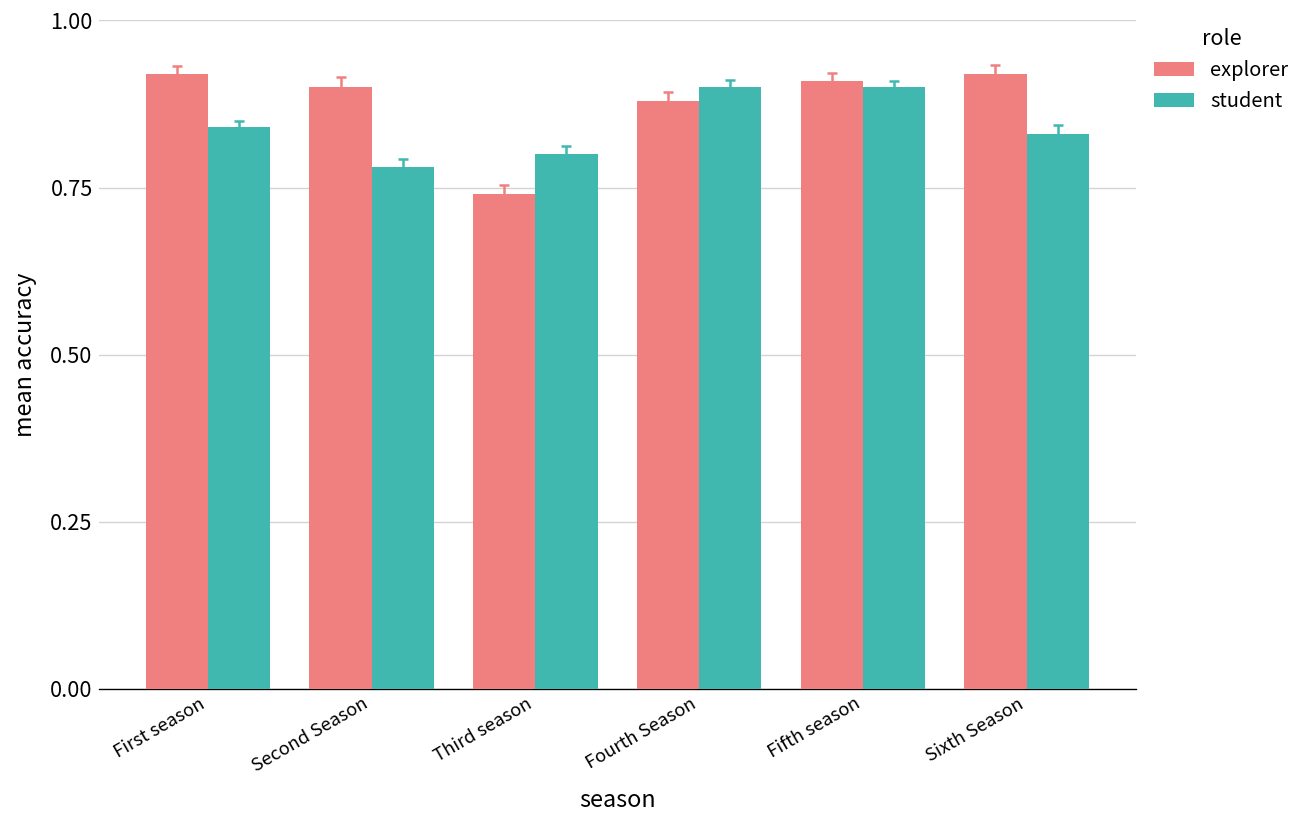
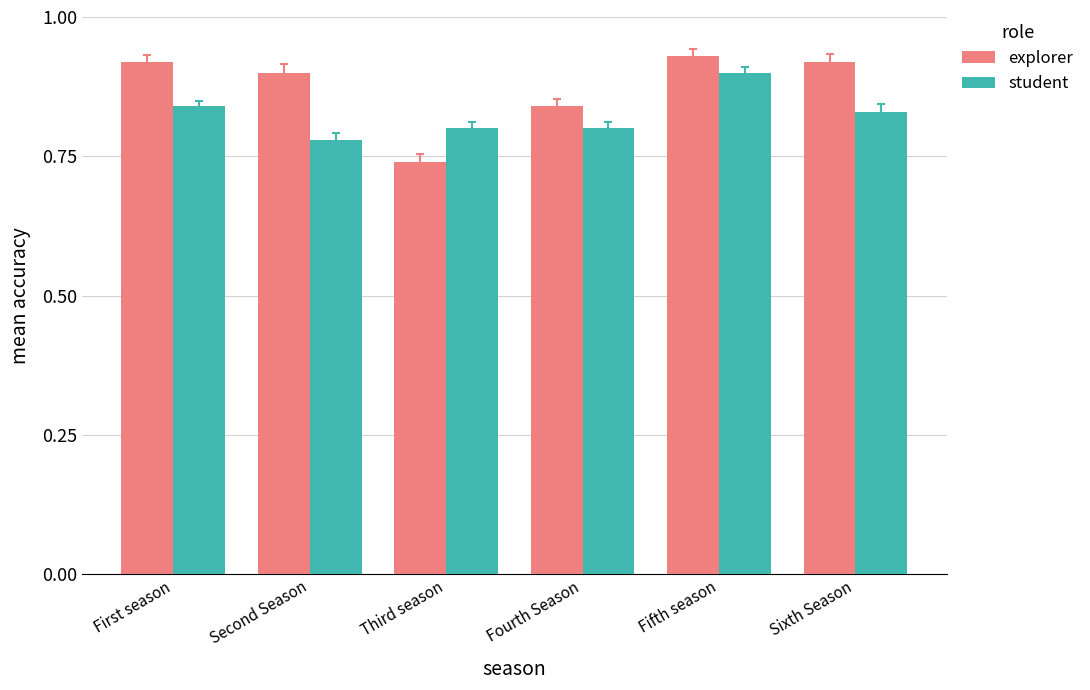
  {
    "explorer": {
      "First season": 0.92,
      "Second Season": 0.90,
      "Third season": 0.74,
-     "Fourth Season": 0.88,
-     "Fifth season": 0.91,
+     "Fourth Season": 0.84,
+     "Fifth season": 0.93,
      "Sixth Season": 0.92
    },
    "student": {
      "First season": 0.84,
      "Second Season": 0.78,
      "Third season": 0.8,
-     "Fourth Season": 0.9,
+     "Fourth Season": 0.8,
      "Fifth season": 0.9,
      "Sixth Season": 0.83
    }
  }
